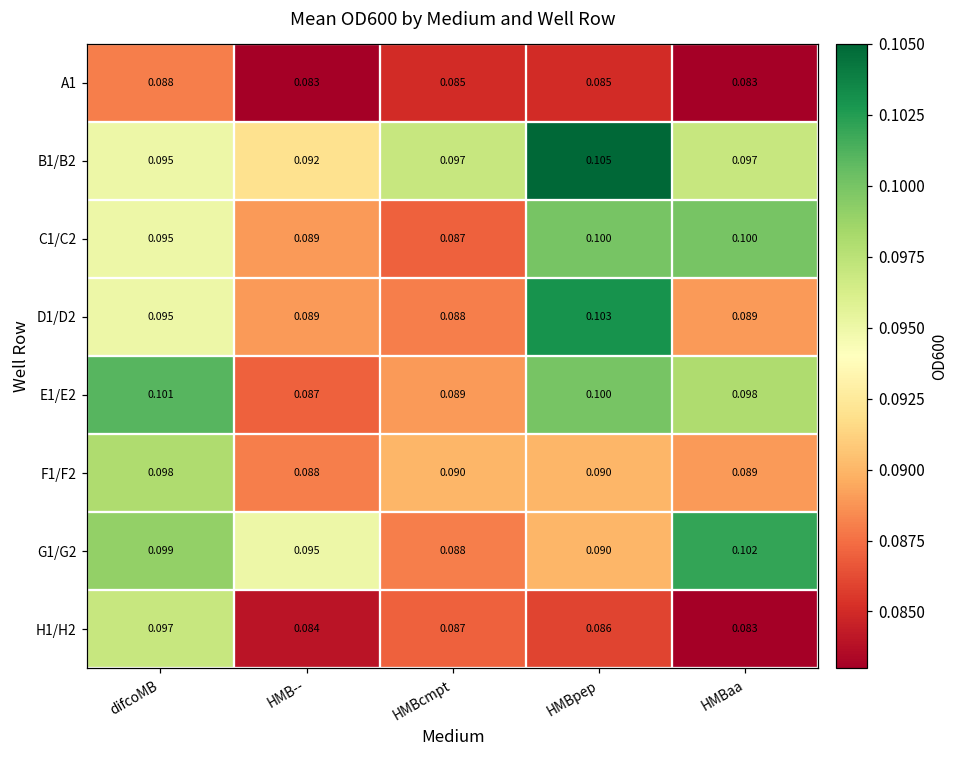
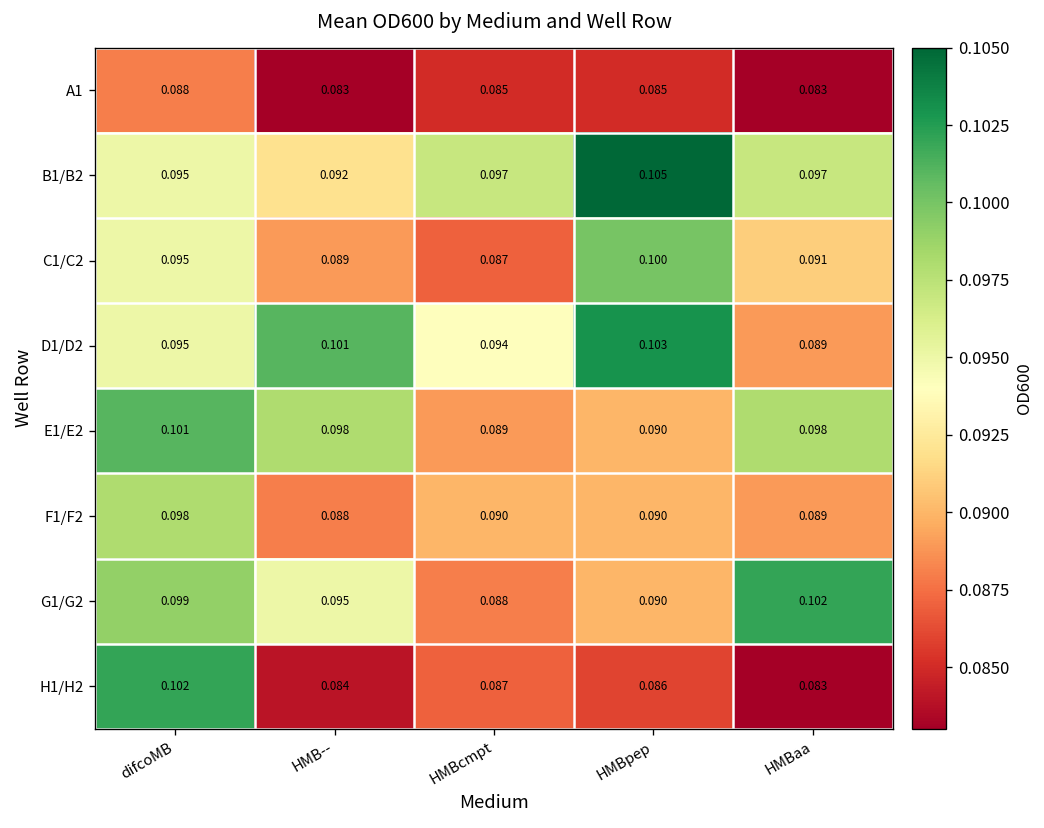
  {
    "A1": {
      "difcoMB": 0.088,
      "HMB--": 0.083,
      "HMBcmpt": 0.085,
      "HMBpep": 0.085,
      "HMBaa": 0.083
    },
    "B1/B2": {
      "difcoMB": 0.095,
      "HMB--": 0.092,
      "HMBcmpt": 0.097,
      "HMBpep": 0.105,
      "HMBaa": 0.097
    },
    "C1/C2": {
      "difcoMB": 0.095,
      "HMB--": 0.089,
      "HMBcmpt": 0.087,
      "HMBpep": 0.100,
-     "HMBaa": 0.100
+     "HMBaa": 0.091
    },
    "D1/D2": {
      "difcoMB": 0.095,
-     "HMB--": 0.089,
-     "HMBcmpt": 0.088,
+     "HMB--": 0.101,
+     "HMBcmpt": 0.094,
      "HMBpep": 0.103,
      "HMBaa": 0.089
    },
    "E1/E2": {
      "difcoMB": 0.101,
-     "HMB--": 0.087,
+     "HMB--": 0.098,
      "HMBcmpt": 0.089,
-     "HMBpep": 0.100,
+     "HMBpep": 0.090,
      "HMBaa": 0.098
    },
    "F1/F2": {
      "difcoMB": 0.098,
      "HMB--": 0.088,
      "HMBcmpt": 0.090,
      "HMBpep": 0.090,
      "HMBaa": 0.089
    },
    "G1/G2": {
      "difcoMB": 0.099,
      "HMB--": 0.095,
      "HMBcmpt": 0.088,
      "HMBpep": 0.090,
      "HMBaa": 0.102
    },
    "H1/H2": {
-     "difcoMB": 0.097,
+     "difcoMB": 0.102,
      "HMB--": 0.084,
      "HMBcmpt": 0.087,
      "HMBpep": 0.086,
      "HMBaa": 0.083
    }
  }
